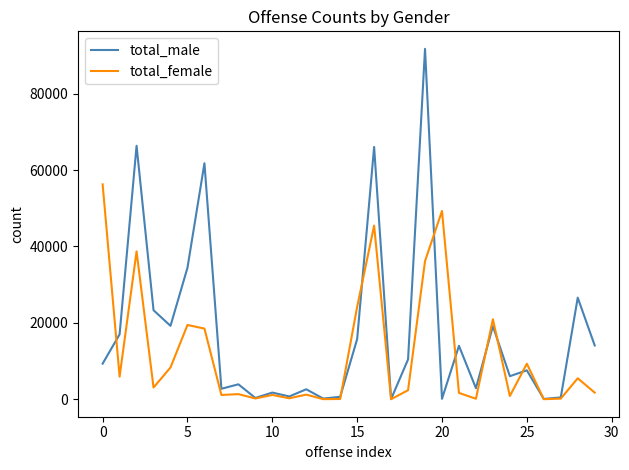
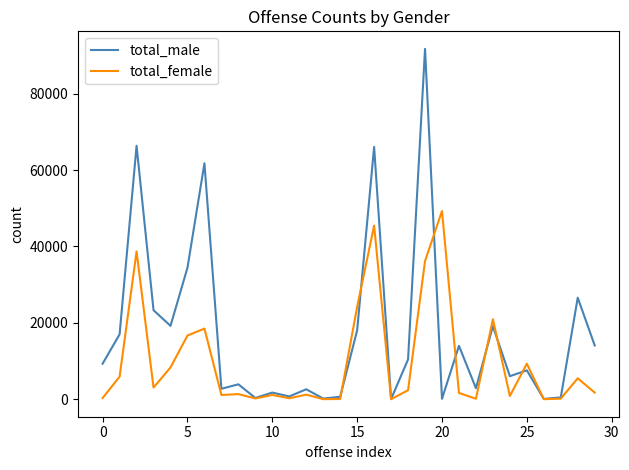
  {
    "total_male": {
      "0": 9000,
      "5": 34000,
-     "15": 16000,
+     "15": 18000,
      "20": 0,
      "25": 8000
    },
    "total_female": {
-     "0": 56000,
-     "5": 19000,
+     "0": 0,
+     "5": 17000,
      "15": 24000,
      "20": 49000,
      "25": 9000
    }
  }
